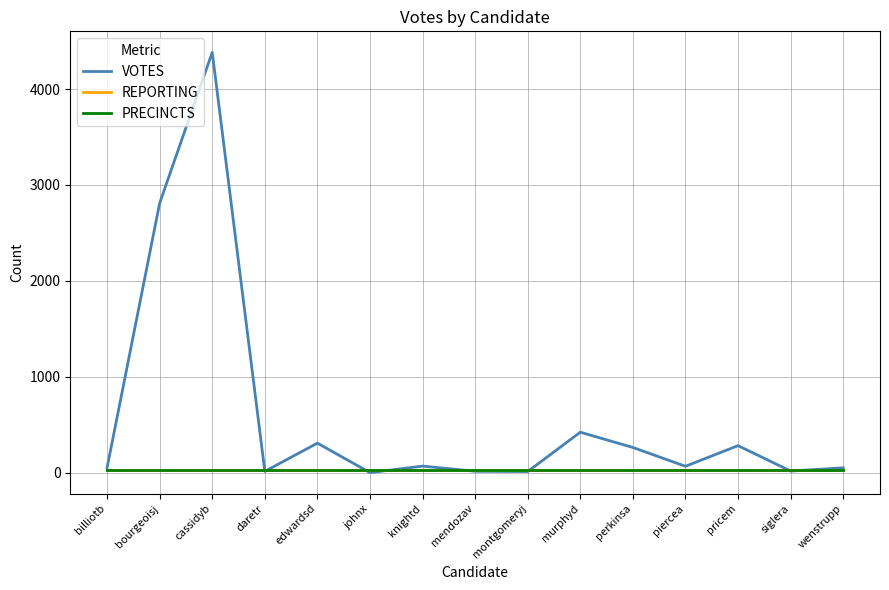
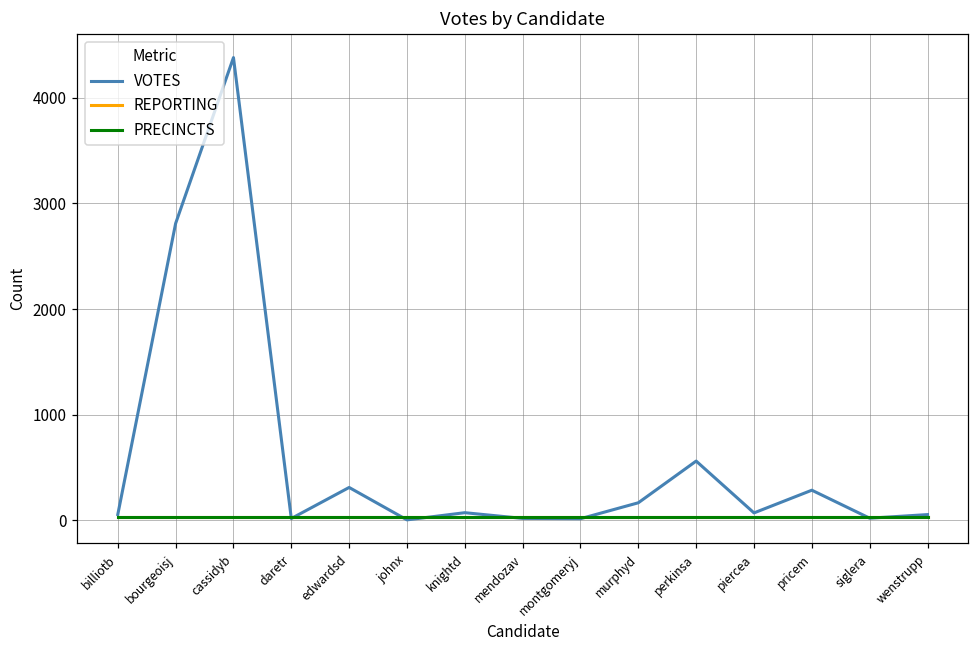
  {
    "VOTES": {
      "bourgeoisj": 2800,
      "cassidyb": 4400,
      "edwardsd": 300,
      "johnx": 0,
      "knightd": 100,
-     "murphyd": 400,
-     "perkinsa": 300,
+     "murphyd": 200,
+     "perkinsa": 600,
      "piercea": 100,
      "pricem": 300
    },
    "PRECINCTS": {
      "bourgeoisj": 0,
      "cassidyb": 0,
      "edwardsd": 0,
      "johnx": 0,
      "knightd": 0,
      "murphyd": 0,
      "perkinsa": 0,
      "piercea": 0,
      "pricem": 0
    }
  }
